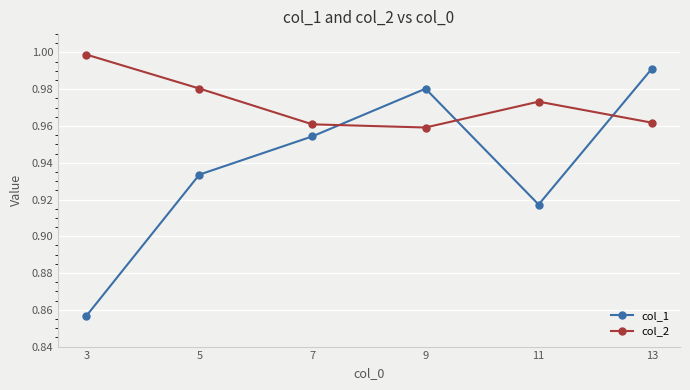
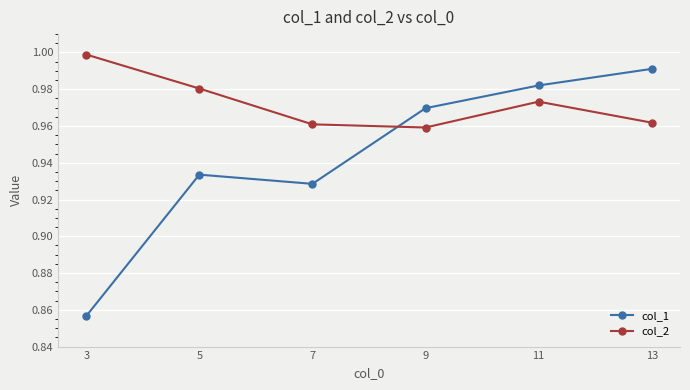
  {
    "col_1": {
      "3": 0.857,
      "5": 0.934,
-     "7": 0.954,
-     "9": 0.980,
-     "11": 0.917,
+     "7": 0.929,
+     "9": 0.970,
+     "11": 0.982,
      "13": 0.991
    },
    "col_2": {
      "3": 0.999,
      "5": 0.980,
      "7": 0.961,
      "9": 0.959,
      "11": 0.973,
      "13": 0.962
    }
  }
